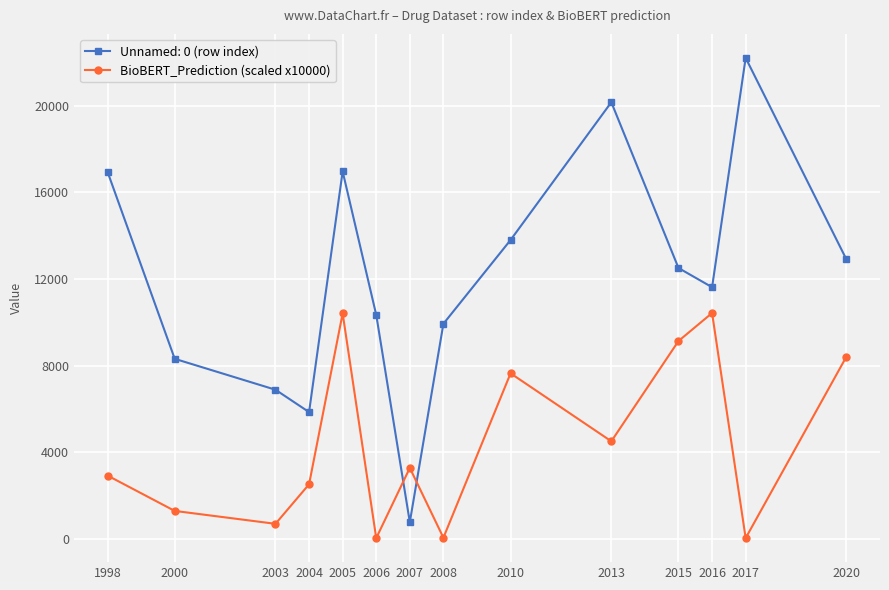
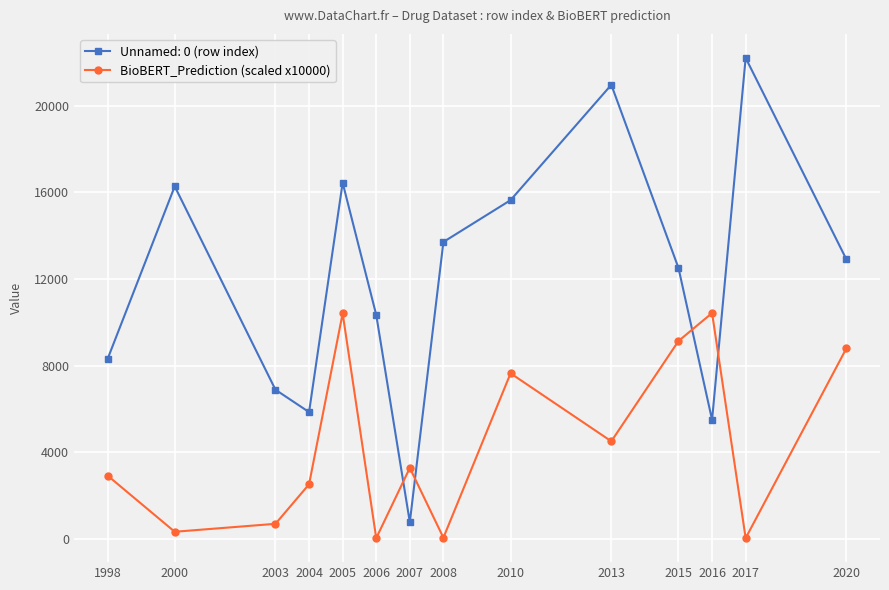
  {
    "Unnamed: 0 (row index)": {
-     "1998": 17000,
-     "2000": 8300,
+     "1998": 8300,
+     "2000": 16300,
      "2003": 6900,
      "2004": 5900,
-     "2005": 17000,
+     "2005": 16400,
      "2006": 10300,
      "2007": 800,
-     "2008": 9900,
-     "2010": 13800,
-     "2013": 20200,
+     "2008": 13700,
+     "2010": 15600,
+     "2013": 21000,
      "2015": 12500,
-     "2016": 11600,
+     "2016": 5500,
      "2017": 22200,
      "2020": 12900
    },
    "BioBERT_Prediction (scaled x10000)": {
      "1998": 2900,
-     "2000": 1300,
+     "2000": 300,
      "2003": 700,
      "2004": 2500,
      "2005": 10400,
      "2006": 0,
      "2007": 3300,
      "2008": 100,
      "2010": 7600,
      "2013": 4500,
      "2015": 9100,
      "2016": 10400,
      "2017": 0,
-     "2020": 8400
+     "2020": 8800
    }
  }
